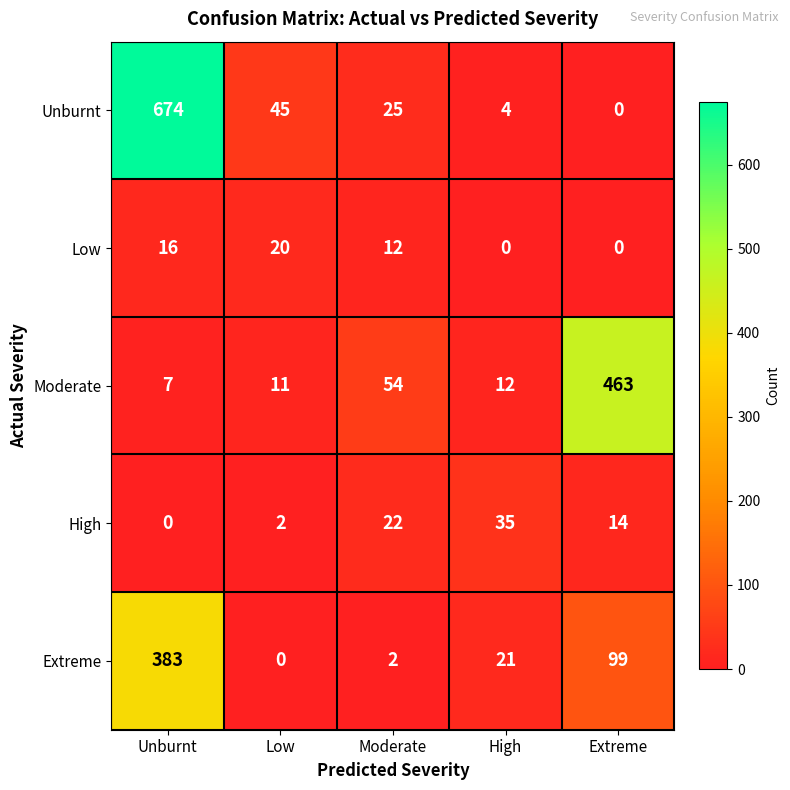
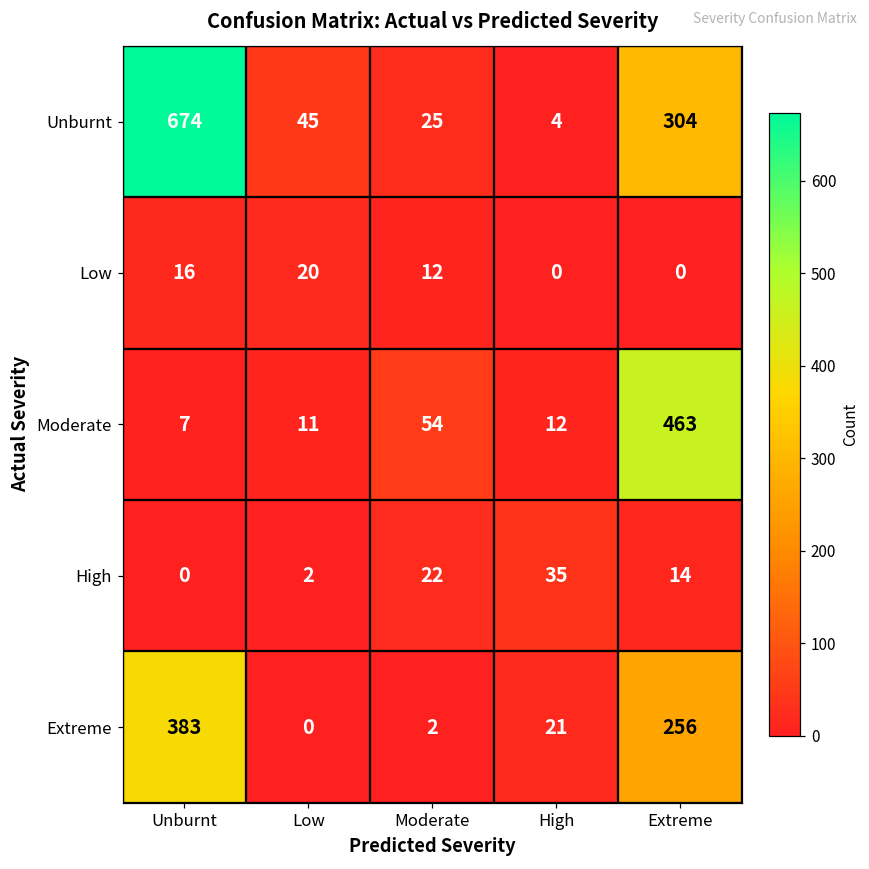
  {
    "Unburnt": {
      "Unburnt": 674,
      "Low": 45,
      "Moderate": 25,
      "High": 4,
-     "Extreme": 0
+     "Extreme": 304
    },
    "Low": {
      "Unburnt": 16,
      "Low": 20,
      "Moderate": 12,
      "High": 0,
      "Extreme": 0
    },
    "Moderate": {
      "Unburnt": 7,
      "Low": 11,
      "Moderate": 54,
      "High": 12,
      "Extreme": 463
    },
    "High": {
      "Unburnt": 0,
      "Low": 2,
      "Moderate": 22,
      "High": 35,
      "Extreme": 14
    },
    "Extreme": {
      "Unburnt": 383,
      "Low": 0,
      "Moderate": 2,
      "High": 21,
-     "Extreme": 99
+     "Extreme": 256
    }
  }
